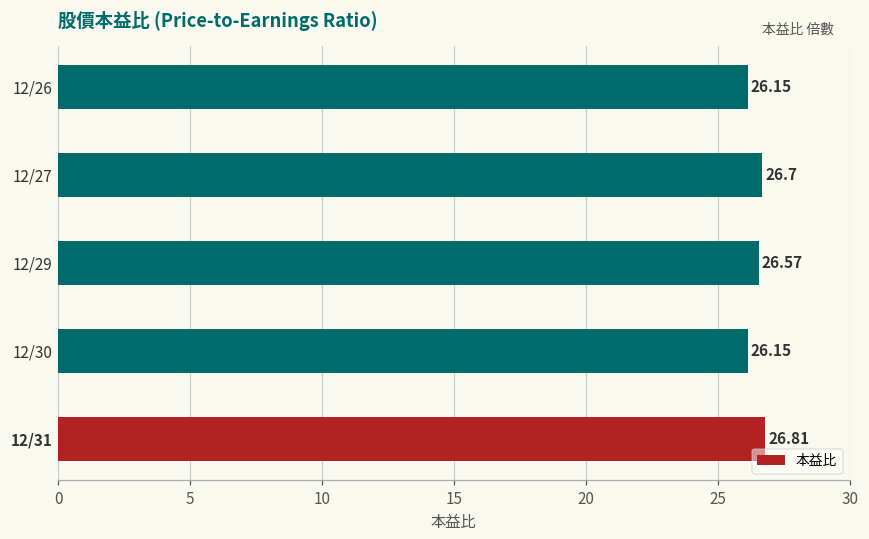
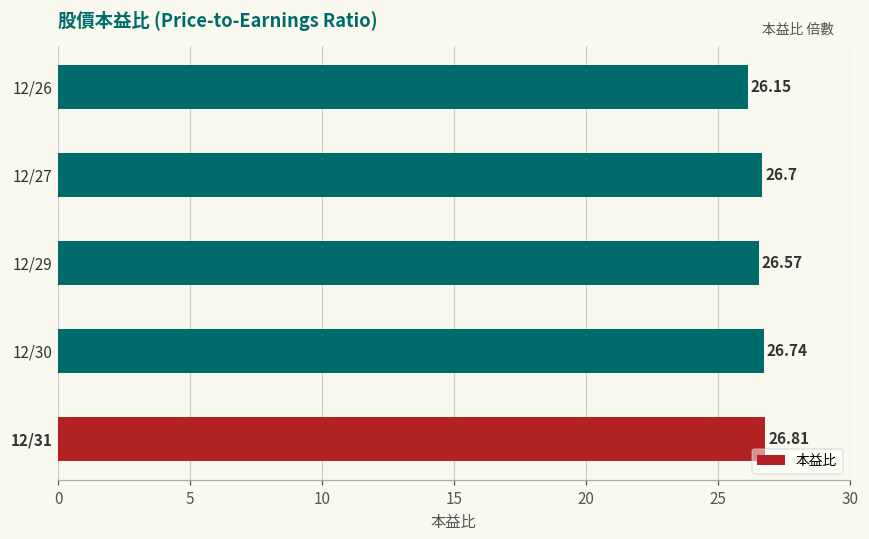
  {
    "12/26": 26.15,
    "12/27": 26.7,
    "12/29": 26.57,
-   "12/30": 26.15,
+   "12/30": 26.74,
    "12/31": 26.81
  }
